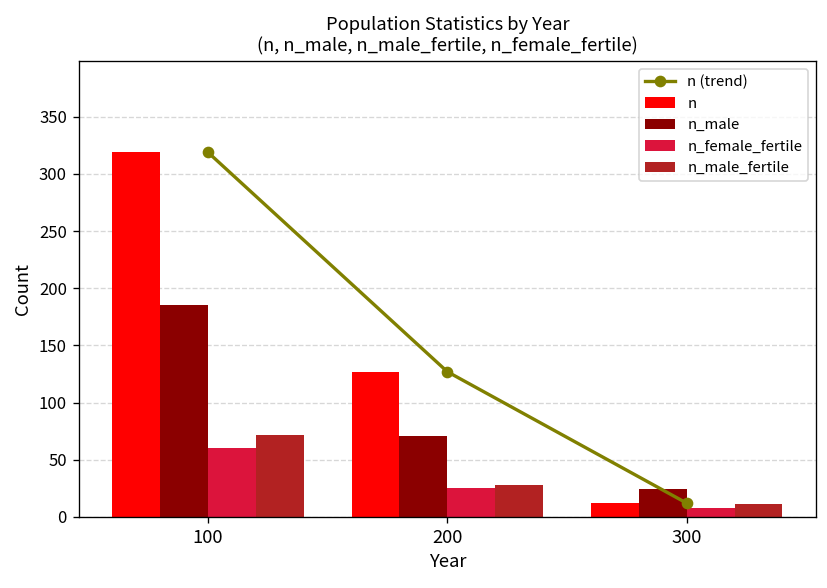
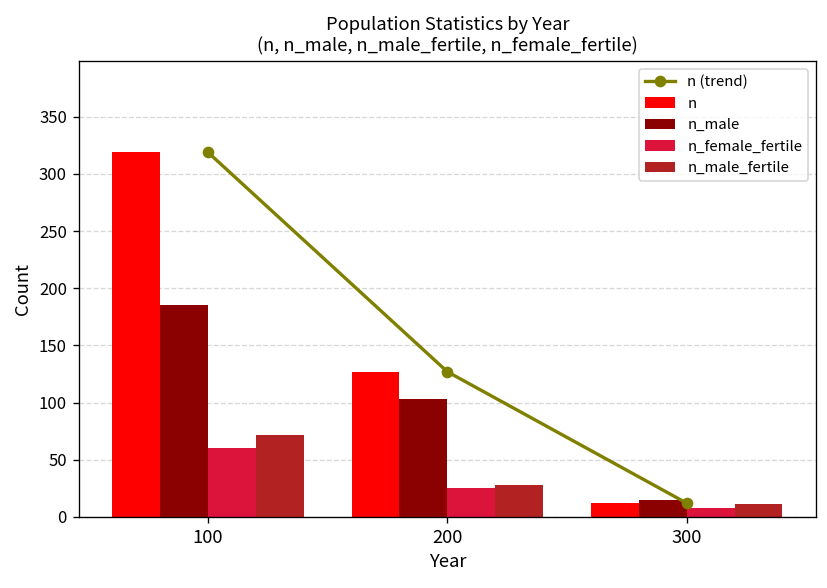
  {
    "n": {
      "100": 320,
      "200": 130,
      "300": 10
    },
    "n (trend)": {
      "100": 320,
      "200": 130,
      "300": 10
    },
    "n_male": {
      "100": 190,
-     "200": 70,
-     "300": 24
+     "200": 100,
+     "300": 15
    }
  }
